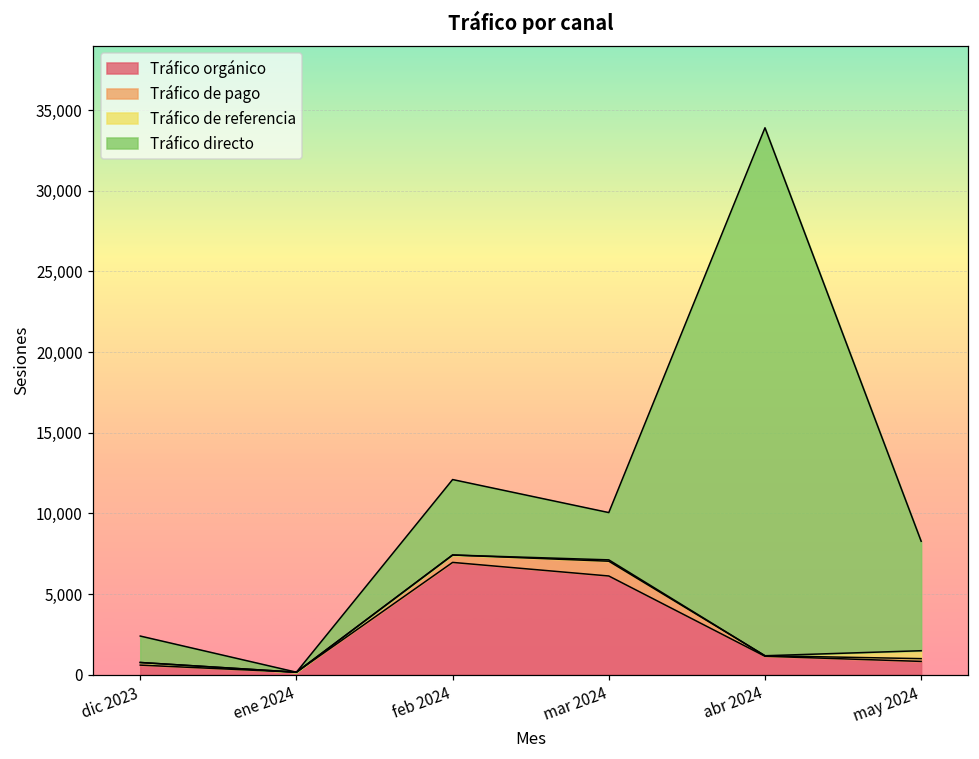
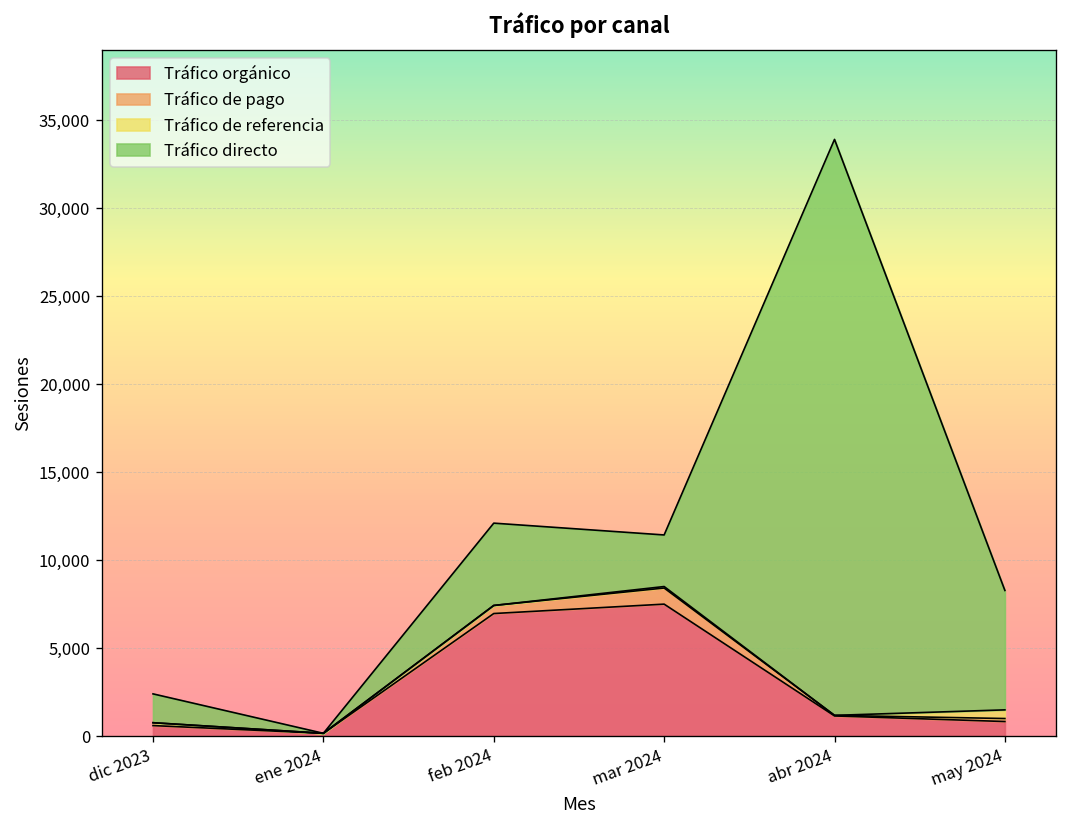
  {
    "Tráfico orgánico": {
      "feb 2024": "7,000",
-     "mar 2024": "6,100"
+     "mar 2024": "7,500"
    },
    "Tráfico de referencia": {
      "may 2024": "500"
    },
    "Tráfico directo": {
      "dic 2023": "1,600",
      "feb 2024": "4,700",
      "mar 2024": "2,900",
      "abr 2024": "32,700",
      "may 2024": "6,800"
    }
  }
